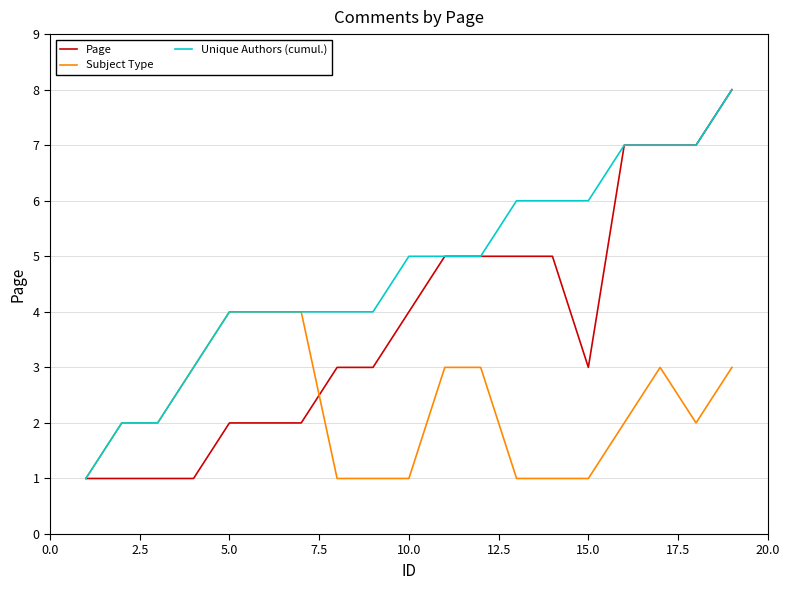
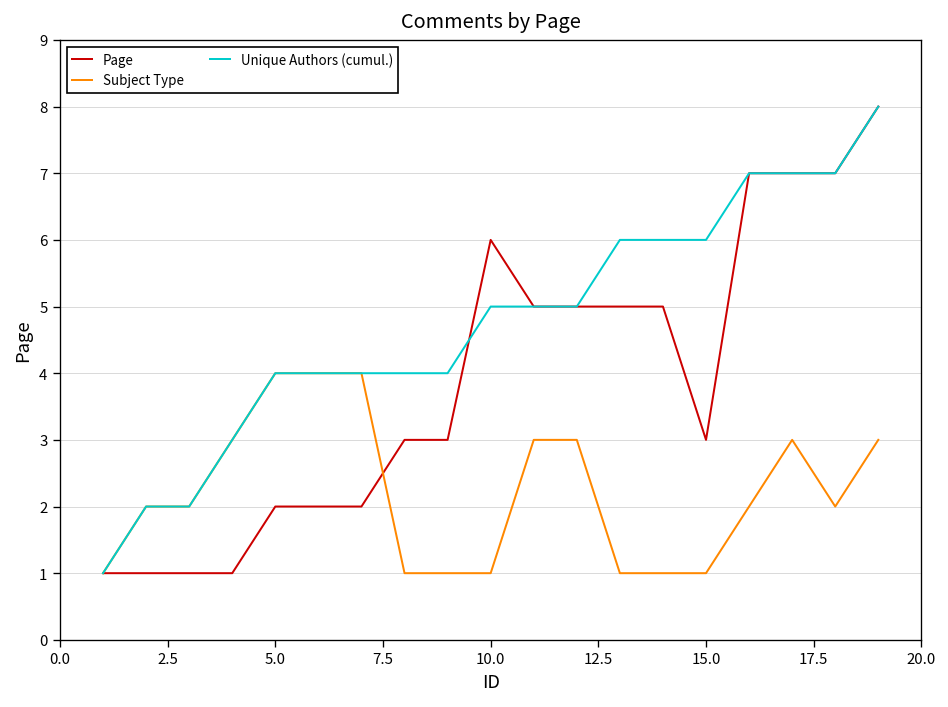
  {
    "Page": {
      "5.0": 2,
-     "10.0": 4,
+     "10.0": 6,
      "15.0": 3
    },
    "Subject Type": {
      "10.0": 1,
      "15.0": 1
    },
    "Unique Authors (cumul.)": {
      "10.0": 5,
      "15.0": 6
    }
  }
